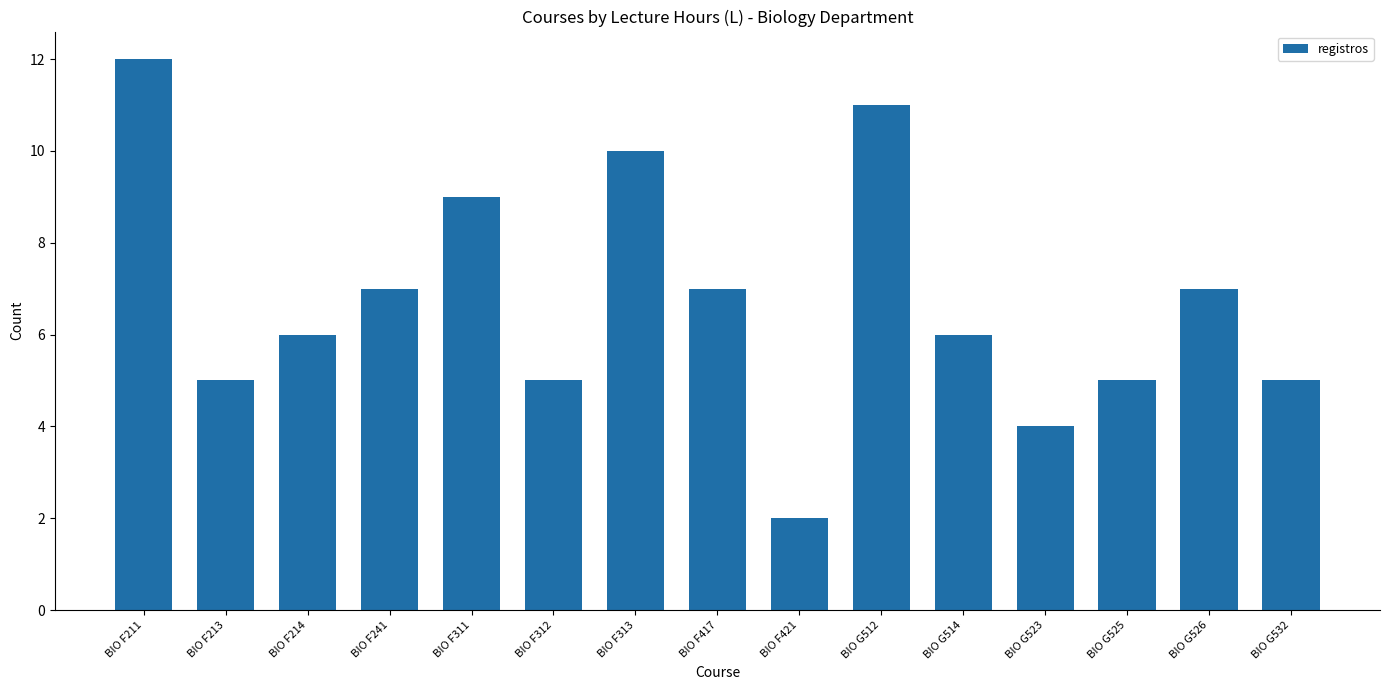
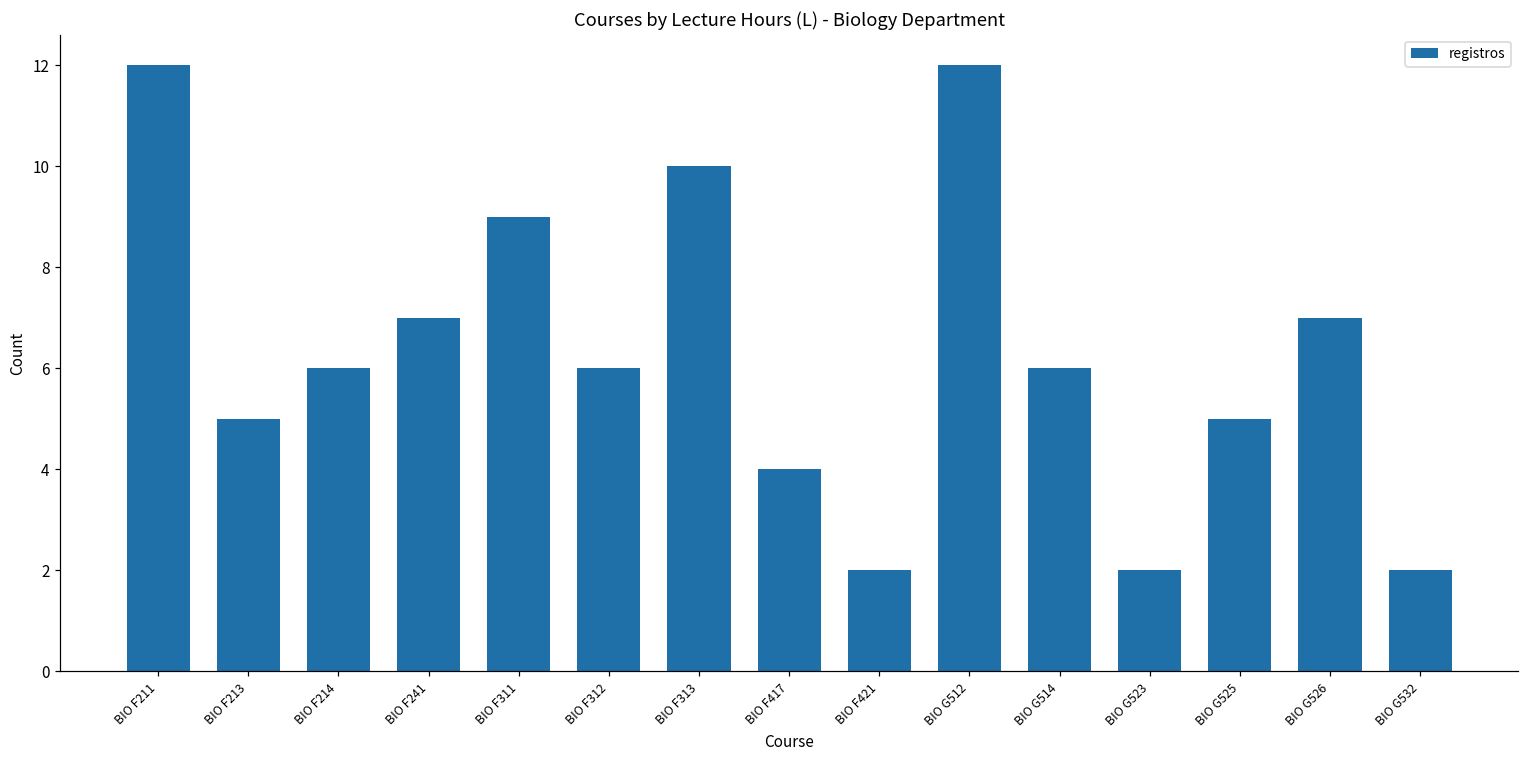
  {
    "BIO F211": 12,
    "BIO F213": 5,
    "BIO F214": 6,
    "BIO F241": 7,
    "BIO F311": 9,
-   "BIO F312": 5,
+   "BIO F312": 6,
    "BIO F313": 10,
-   "BIO F417": 7,
+   "BIO F417": 4,
    "BIO F421": 2,
-   "BIO G512": 11,
+   "BIO G512": 12,
    "BIO G514": 6,
-   "BIO G523": 4,
+   "BIO G523": 2,
    "BIO G525": 5,
    "BIO G526": 7,
-   "BIO G532": 5
+   "BIO G532": 2
  }
